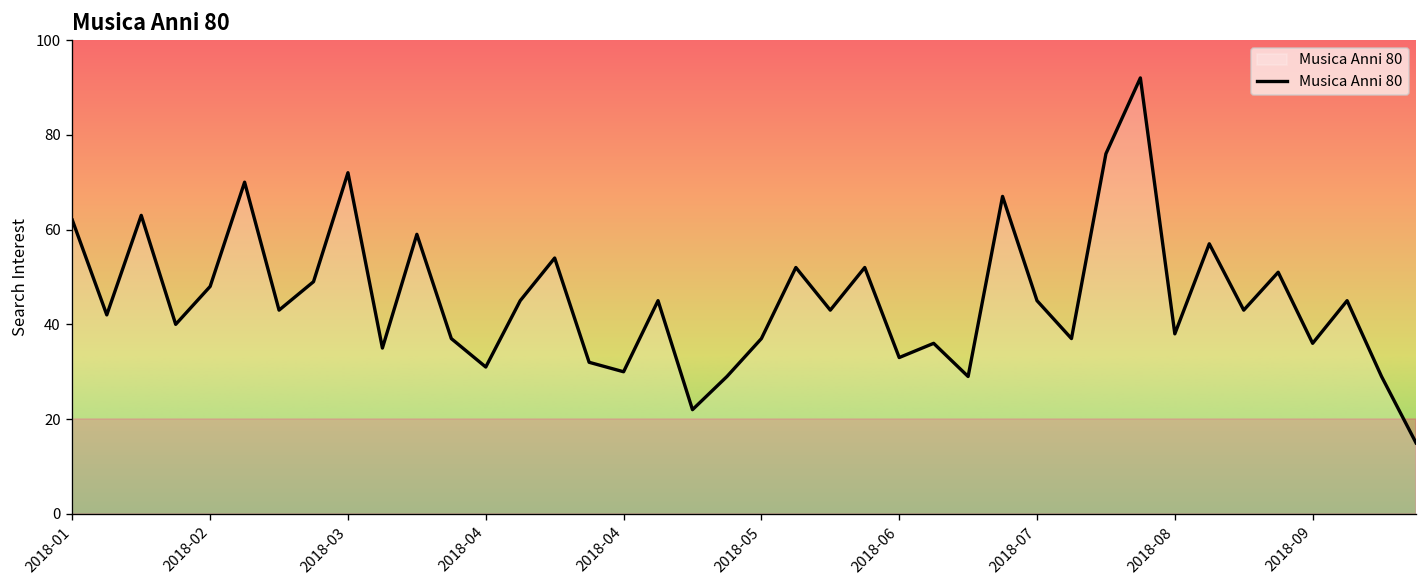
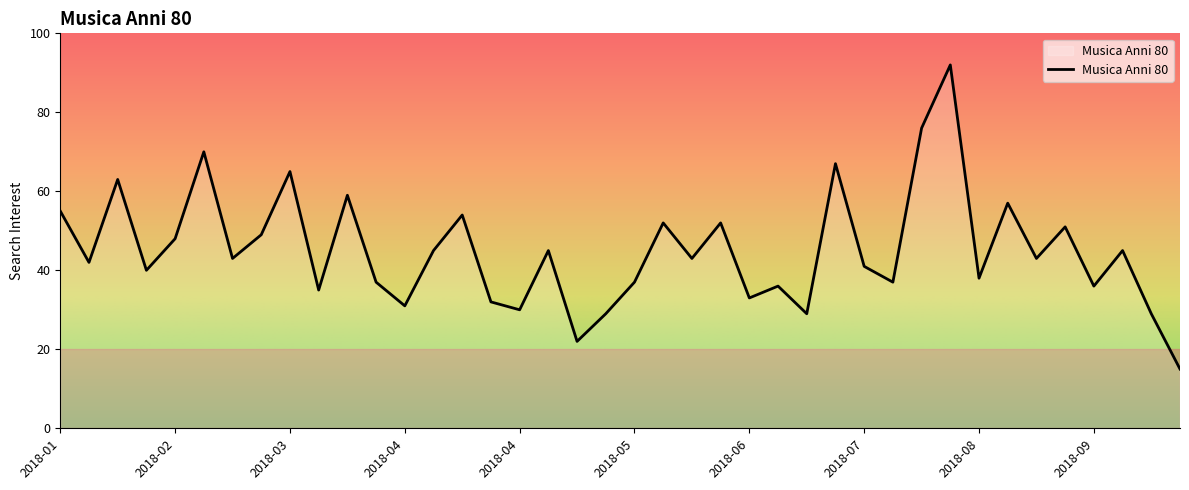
  {
-   "2018-01": 62,
+   "2018-01": 55,
    "2018-02": 48,
-   "2018-03": 72,
+   "2018-03": 65,
    "2018-05": 37,
    "2018-06": 33,
-   "2018-07": 45,
+   "2018-07": 41,
    "2018-08": 38,
    "2018-09": 36
  }
